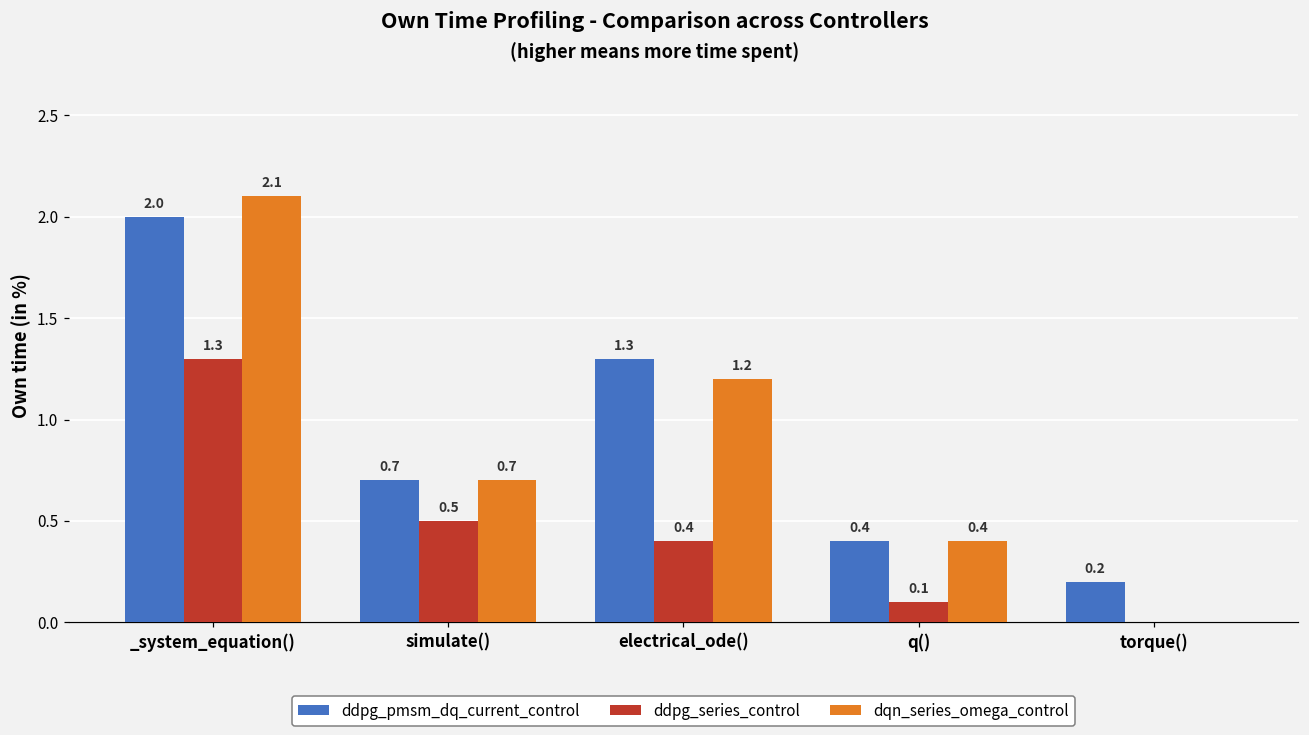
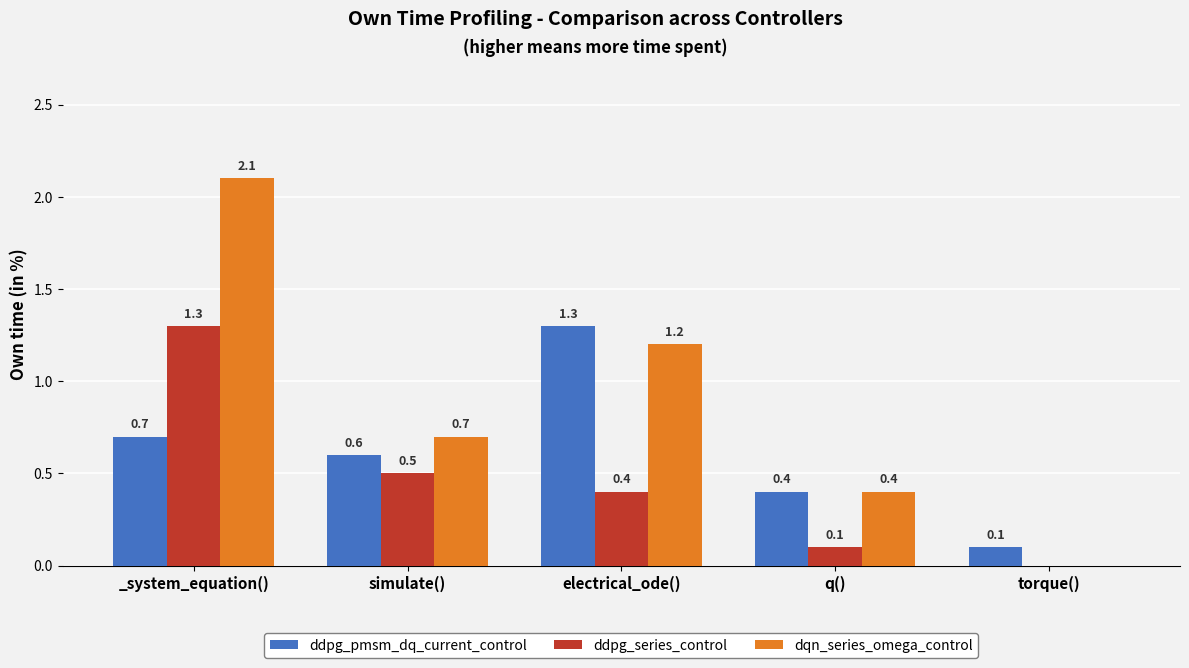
  {
    "ddpg_pmsm_dq_current_control": {
-     "_system_equation()": 2.0,
-     "simulate()": 0.7,
+     "_system_equation()": 0.7,
+     "simulate()": 0.6,
      "electrical_ode()": 1.3,
      "q()": 0.4,
-     "torque()": 0.2
+     "torque()": 0.1
    },
    "ddpg_series_control": {
      "_system_equation()": 1.3,
      "simulate()": 0.5,
      "electrical_ode()": 0.4,
      "q()": 0.1
    },
    "dqn_series_omega_control": {
      "_system_equation()": 2.1,
      "simulate()": 0.7,
      "electrical_ode()": 1.2,
      "q()": 0.4
    }
  }
